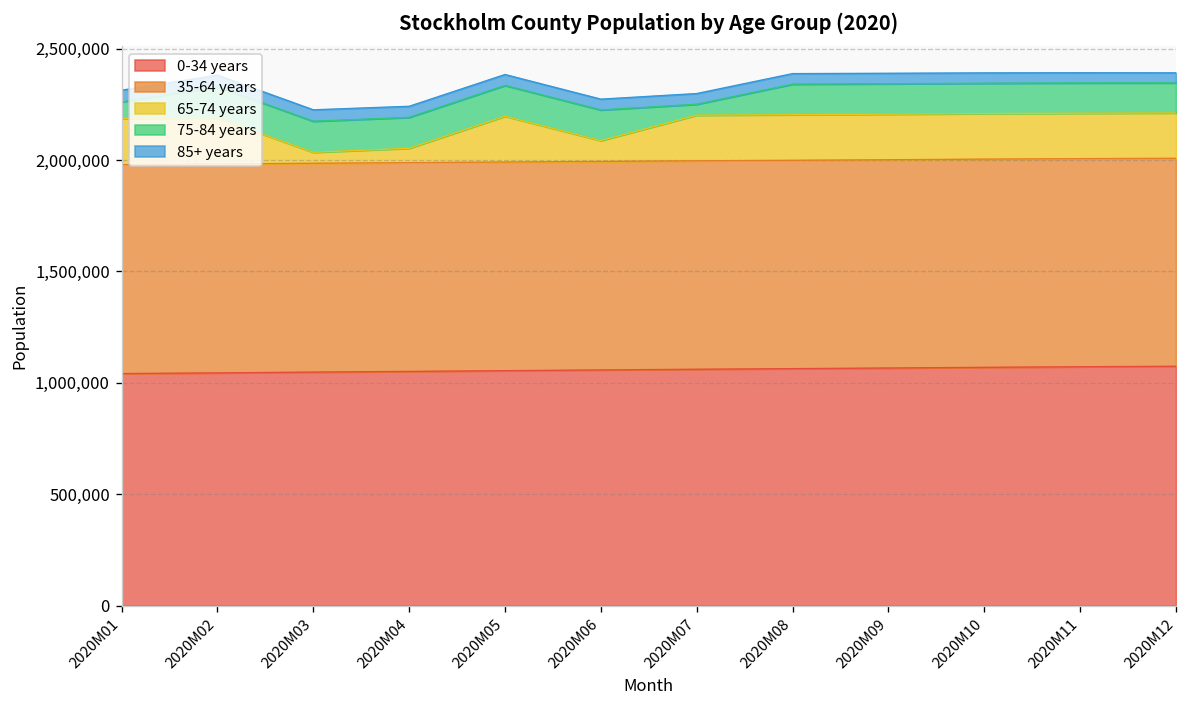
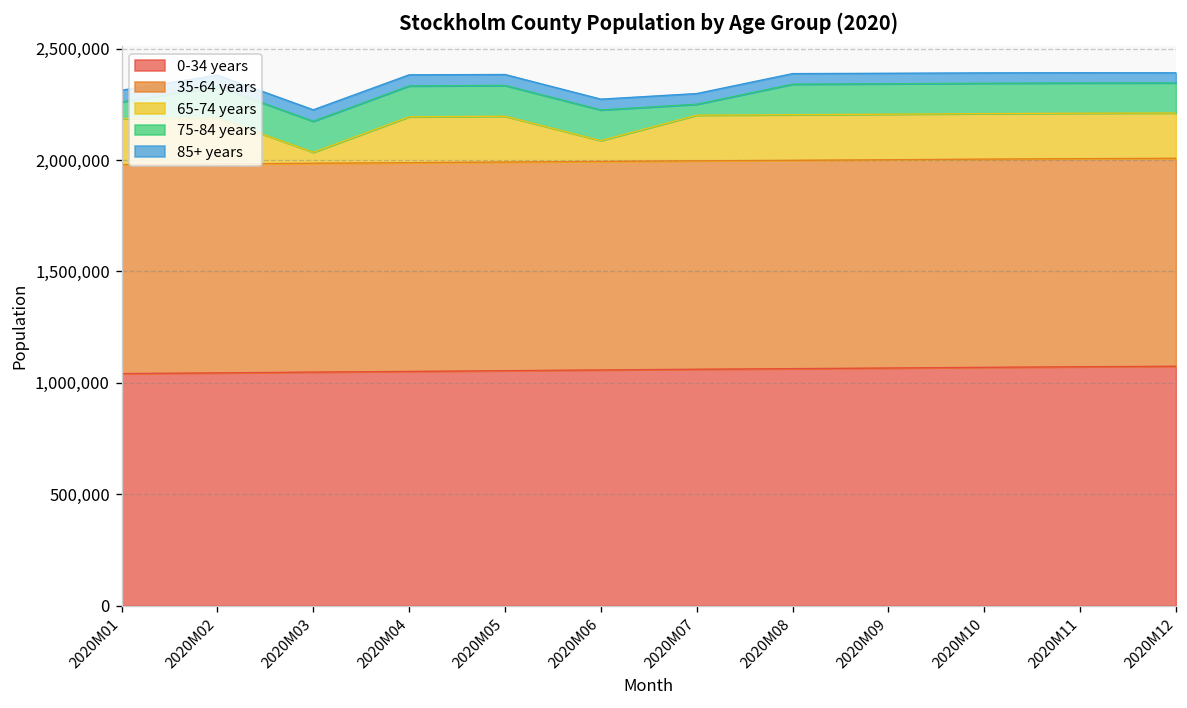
  {
    "65-74 years": {
      "2020M01": "210,000",
      "2020M03": "50,000",
-     "2020M04": "60,000",
+     "2020M04": "210,000",
      "2020M05": "210,000",
      "2020M06": "90,000",
      "2020M07": "200,000",
      "2020M08": "200,000",
      "2020M09": "200,000",
      "2020M10": "200,000",
      "2020M11": "200,000",
      "2020M12": "200,000"
    },
    "75-84 years": {
      "2020M01": "70,000",
      "2020M03": "140,000",
      "2020M04": "140,000",
      "2020M05": "140,000",
      "2020M06": "140,000",
      "2020M07": "50,000",
      "2020M08": "140,000",
      "2020M09": "140,000",
      "2020M10": "140,000",
      "2020M11": "140,000",
      "2020M12": "140,000"
    },
    "85+ years": {
      "2020M01": "50,000",
      "2020M03": "50,000",
      "2020M04": "50,000",
      "2020M05": "50,000",
      "2020M06": "50,000",
      "2020M07": "50,000",
      "2020M08": "50,000",
      "2020M09": "50,000",
      "2020M10": "50,000",
      "2020M11": "50,000",
      "2020M12": "50,000"
    }
  }
